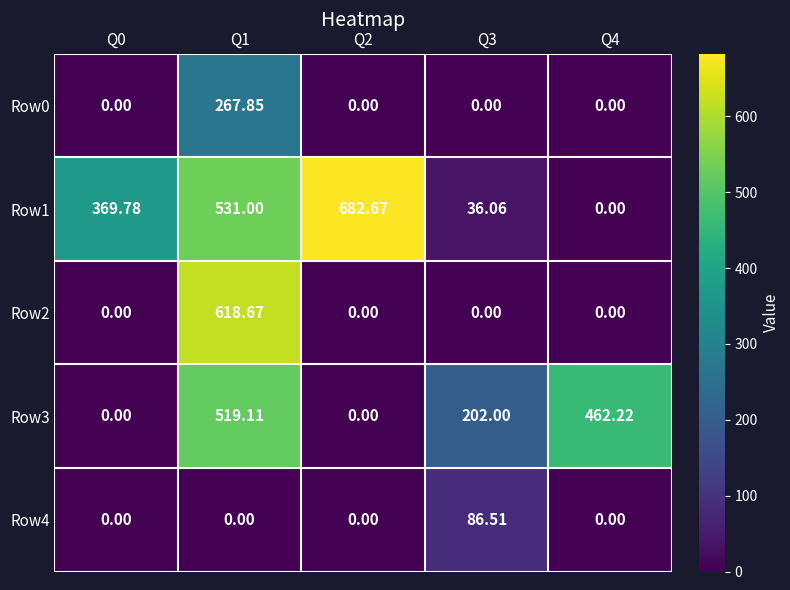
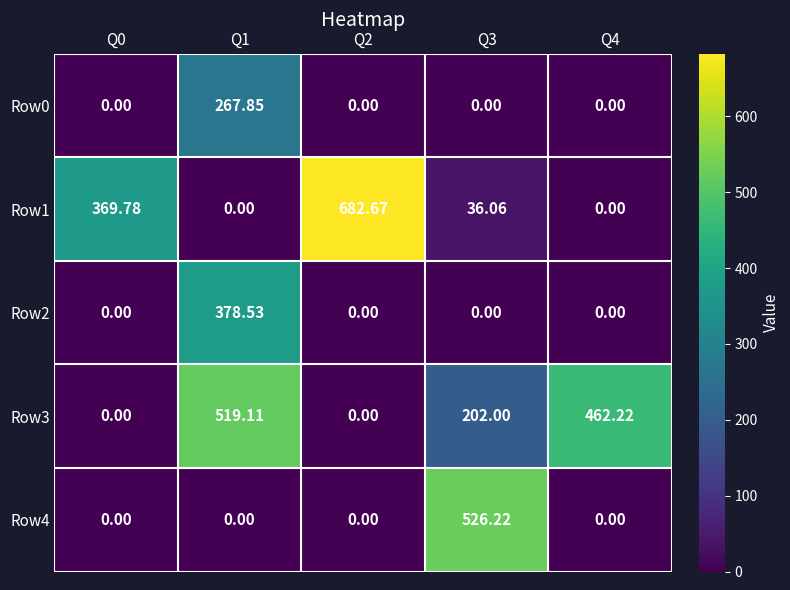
  {
    "Row0": {
      "Q0": 0.00,
      "Q1": 267.85,
      "Q2": 0.00,
      "Q3": 0.00,
      "Q4": 0.00
    },
    "Row1": {
      "Q0": 369.78,
-     "Q1": 531.00,
+     "Q1": 0.00,
      "Q2": 682.67,
      "Q3": 36.06,
      "Q4": 0.00
    },
    "Row2": {
      "Q0": 0.00,
-     "Q1": 618.67,
+     "Q1": 378.53,
      "Q2": 0.00,
      "Q3": 0.00,
      "Q4": 0.00
    },
    "Row3": {
      "Q0": 0.00,
      "Q1": 519.11,
      "Q2": 0.00,
      "Q3": 202.00,
      "Q4": 462.22
    },
    "Row4": {
      "Q0": 0.00,
      "Q1": 0.00,
      "Q2": 0.00,
-     "Q3": 86.51,
+     "Q3": 526.22,
      "Q4": 0.00
    }
  }
